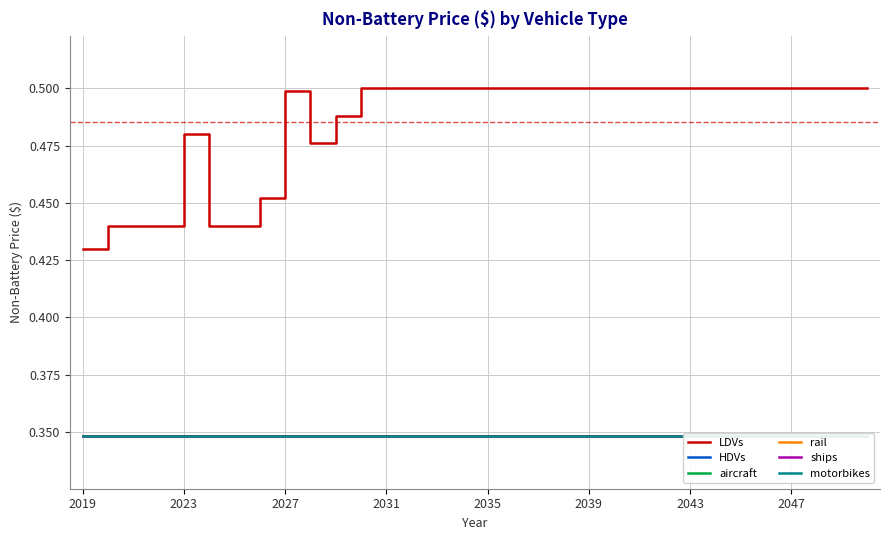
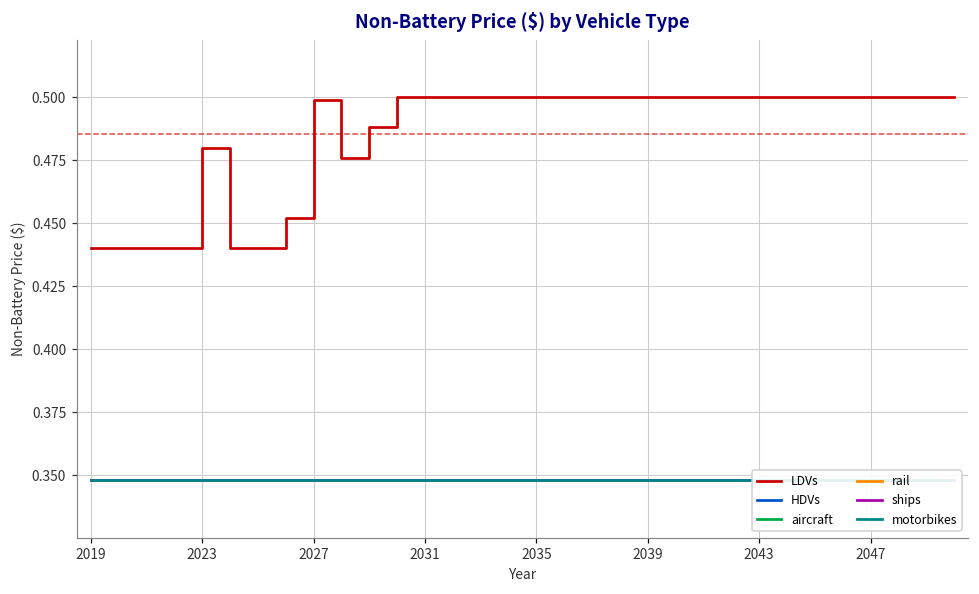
  {
    "LDVs": {
-     "2019": 0.43,
+     "2019": 0.44,
      "2023": 0.48,
      "2027": 0.50,
      "2031": 0.50,
      "2035": 0.50,
      "2039": 0.50,
      "2043": 0.50,
      "2047": 0.50
    },
    "motorbikes": {
      "2019": 0.348,
      "2023": 0.348,
      "2027": 0.348,
      "2031": 0.348,
      "2035": 0.348,
      "2039": 0.348
    }
  }
